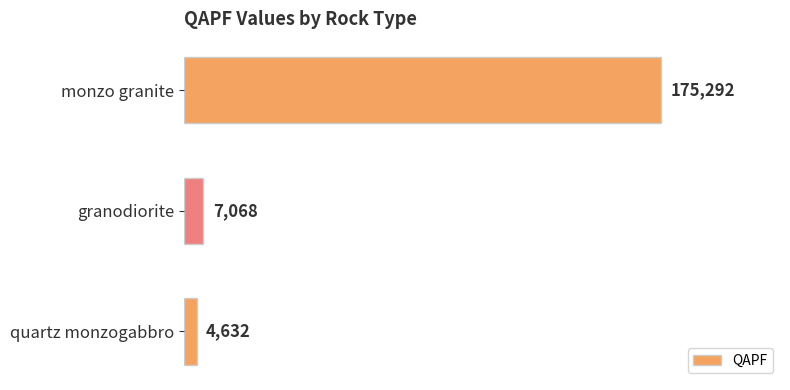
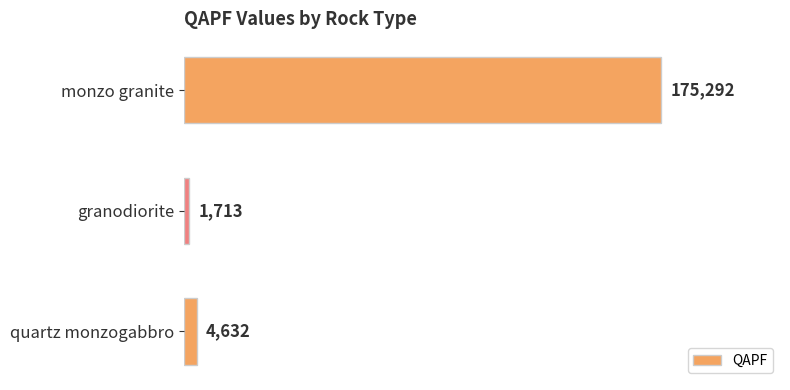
  {
    "monzo granite": "175,292",
-   "granodiorite": "7,068",
+   "granodiorite": "1,713",
    "quartz monzogabbro": "4,632"
  }
